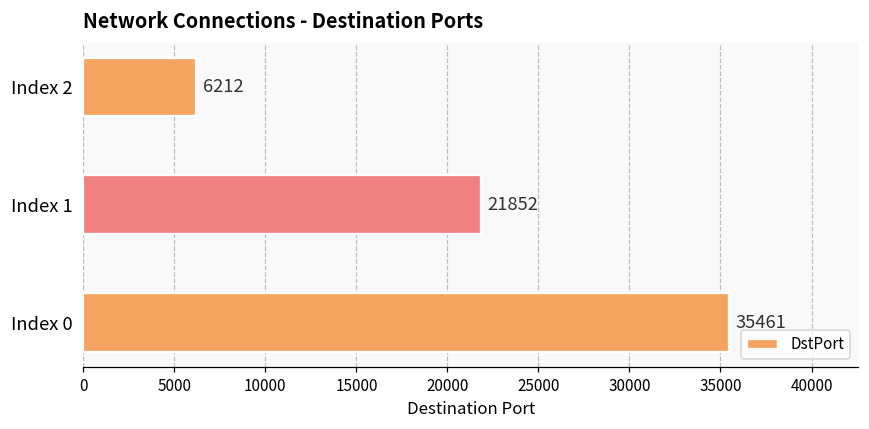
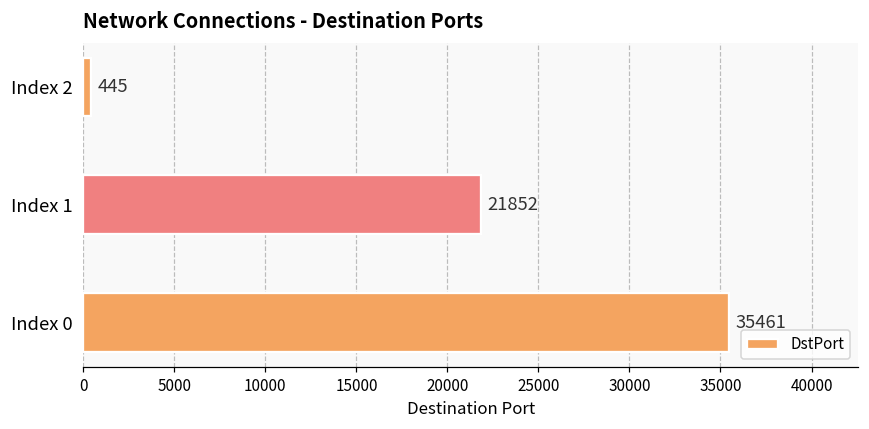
  {
-   "Index 2": 6212,
+   "Index 2": 445,
    "Index 1": 21852
  }
